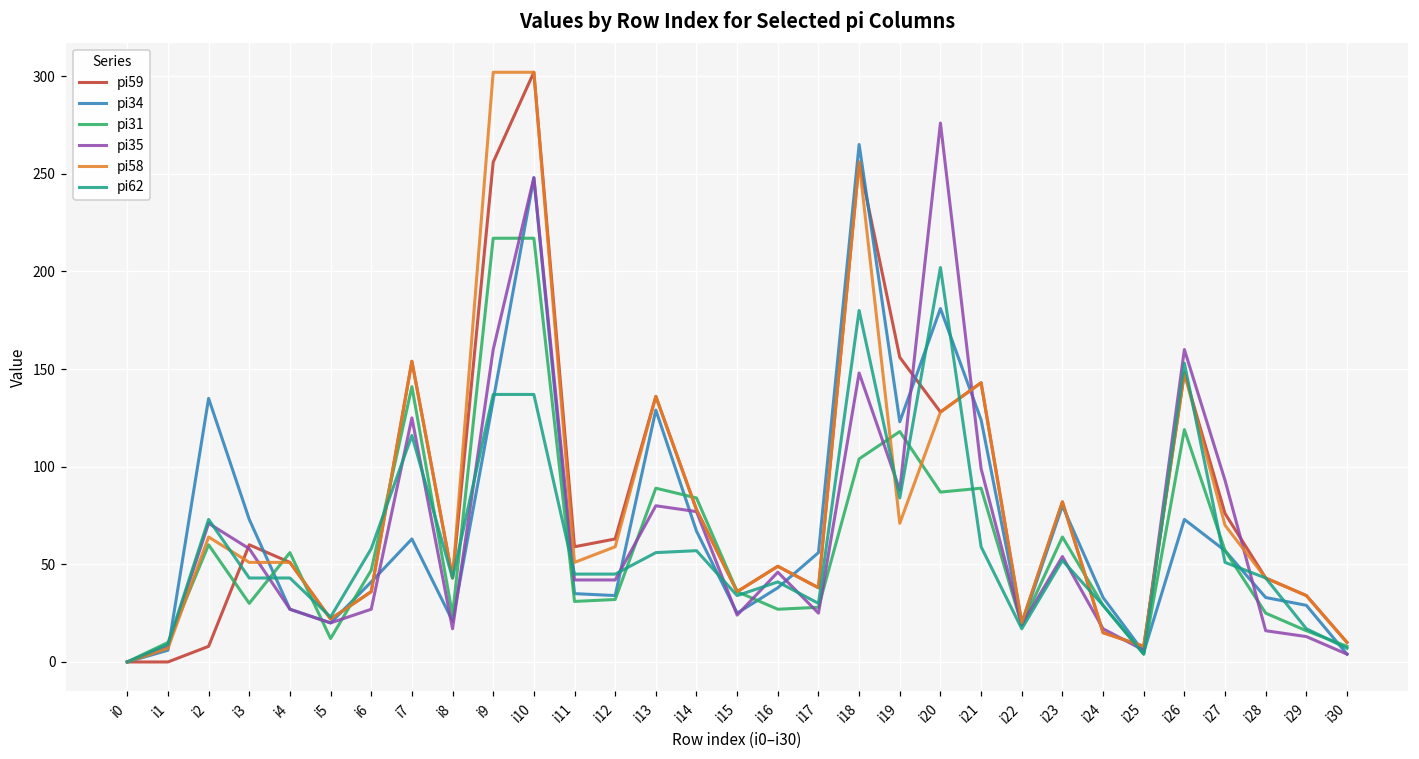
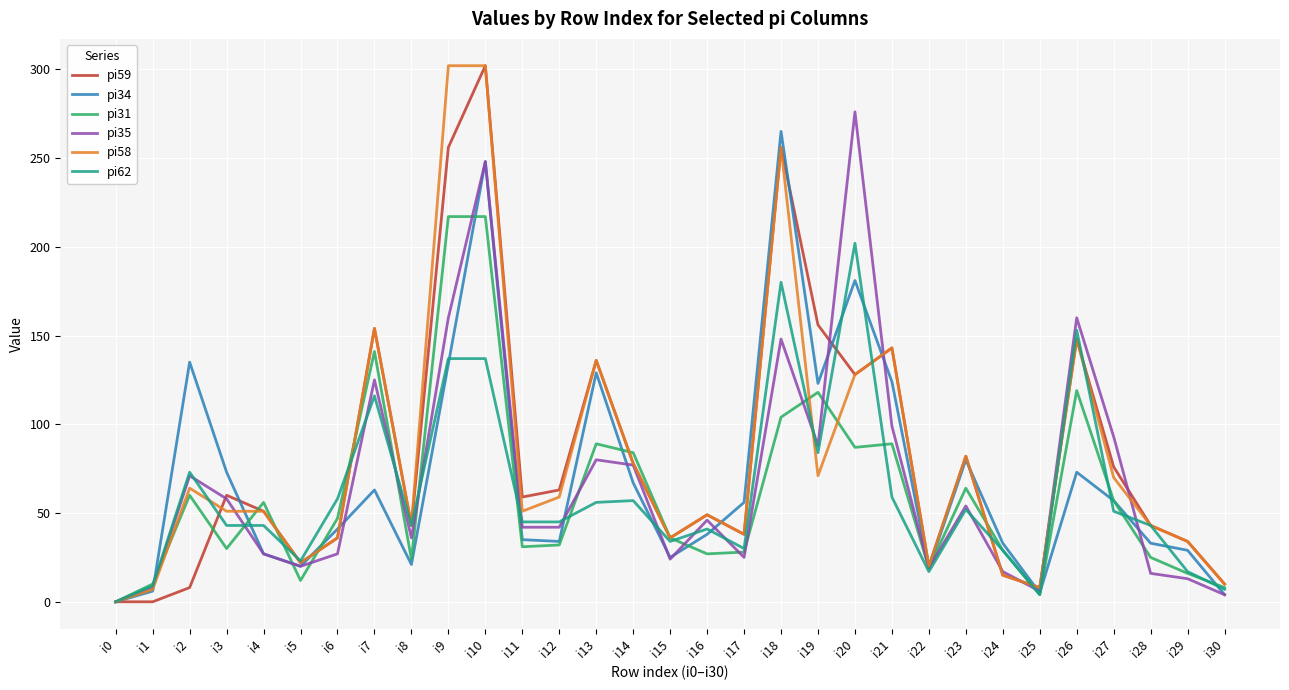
  {
    "pi59": {
      "i1": 0,
      "i2": 8,
      "i3": 60,
      "i9": 256,
      "i11": 59,
      "i12": 63,
      "i19": 156,
      "i27": 76
    },
    "pi34": {
      "i2": 135,
      "i3": 73,
      "i6": 41,
      "i7": 63,
      "i8": 21,
      "i9": 134,
      "i11": 35,
      "i12": 34,
      "i13": 129,
      "i14": 67,
      "i16": 38,
      "i17": 56,
      "i18": 265,
      "i19": 123,
      "i20": 181,
      "i21": 124,
      "i23": 80,
      "i24": 33,
      "i26": 73,
      "i28": 33,
      "i29": 29
    },
    "pi35": {
      "i2": 71,
      "i3": 58,
      "i6": 27,
      "i7": 125,
-     "i8": 17,
+     "i8": 36,
      "i9": 160,
      "i11": 42,
      "i12": 42,
      "i13": 80,
      "i16": 46,
      "i17": 25,
      "i18": 148,
      "i19": 88,
      "i20": 276,
      "i21": 99,
      "i23": 54,
      "i24": 17,
      "i26": 160,
      "i27": 93,
      "i28": 16,
      "i29": 13
    },
    "pi58": {
      "i2": 64,
      "i3": 51,
      "i9": 302,
      "i11": 51,
      "i12": 59,
      "i19": 71,
      "i27": 70
    }
  }
